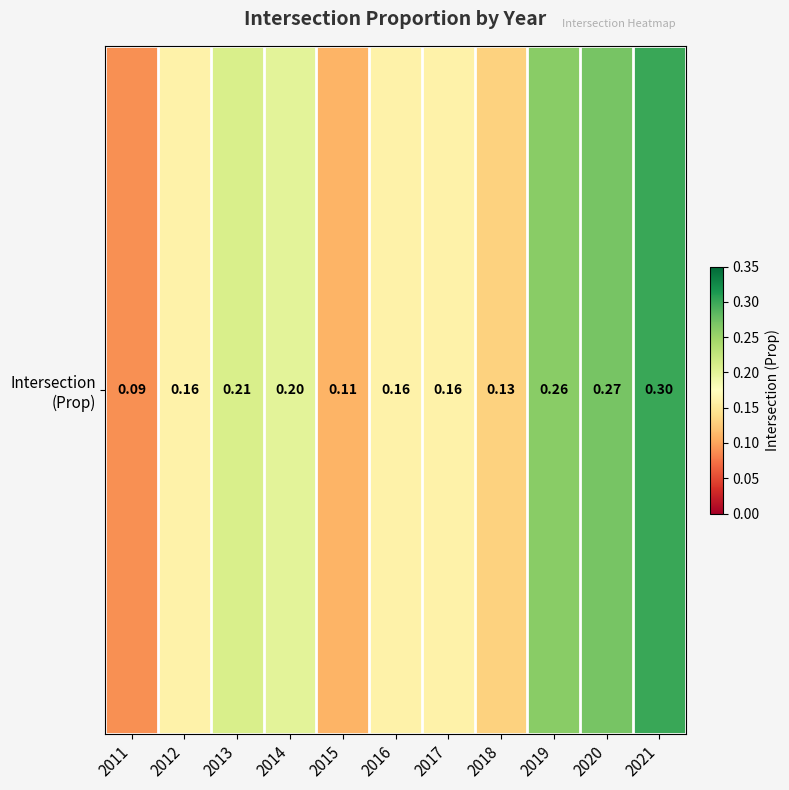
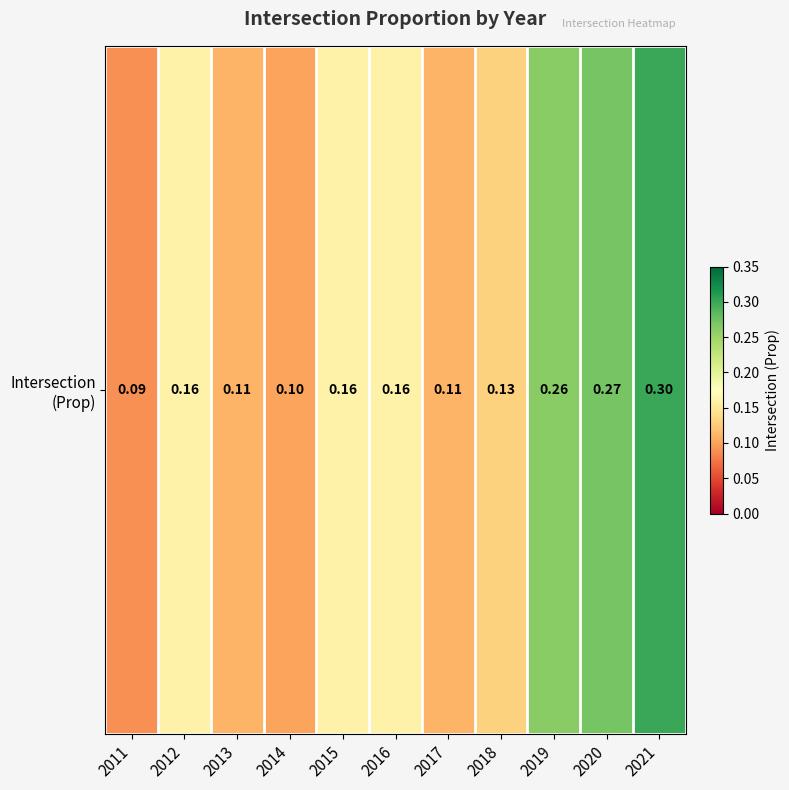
  {
    "Intersection (Prop)": {
      "2011": 0.09,
      "2012": 0.16,
-     "2013": 0.21,
-     "2014": 0.20,
-     "2015": 0.11,
+     "2013": 0.11,
+     "2014": 0.10,
+     "2015": 0.16,
      "2016": 0.16,
-     "2017": 0.16,
+     "2017": 0.11,
      "2018": 0.13,
      "2019": 0.26,
      "2020": 0.27,
      "2021": 0.30
    }
  }
